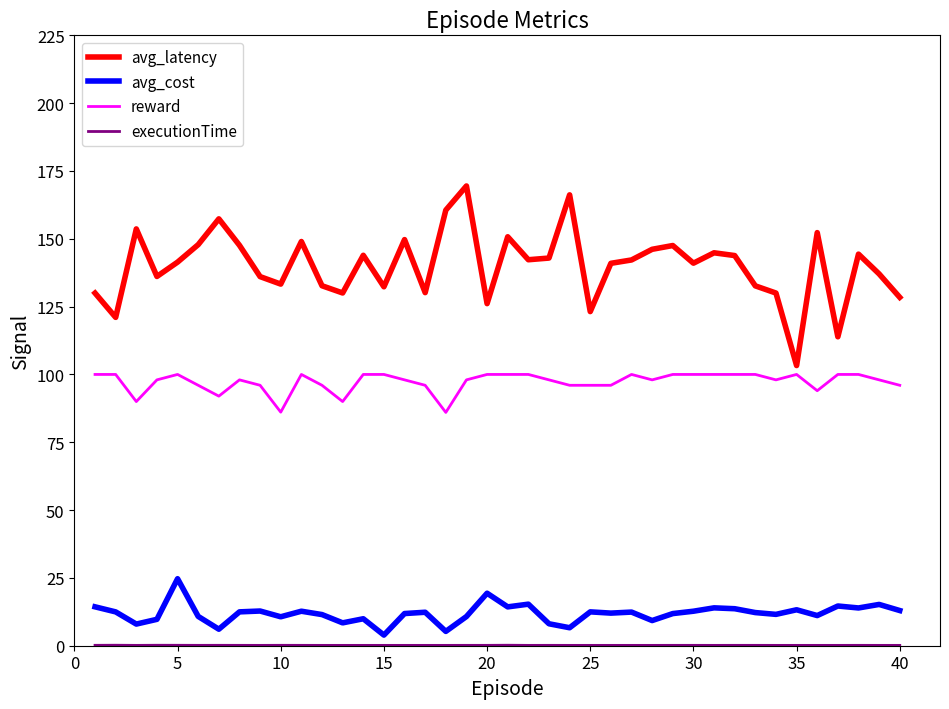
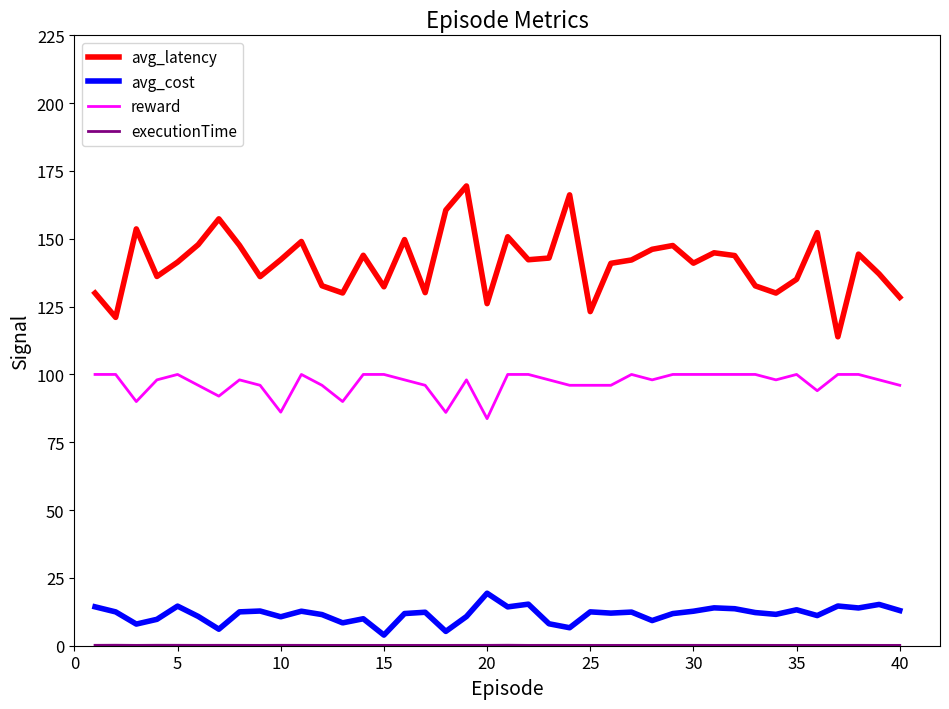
  {
    "avg_latency": {
      "5": 141,
-     "10": 133,
+     "10": 142,
      "15": 132,
      "20": 126,
      "25": 123,
      "30": 141,
-     "35": 103,
+     "35": 135,
      "40": 128
    },
    "avg_cost": {
-     "5": 25,
+     "5": 15,
      "10": 11,
      "15": 4,
      "20": 19,
      "25": 12,
      "30": 13,
      "35": 13,
      "40": 13
    },
    "reward": {
      "5": 100,
      "10": 86,
      "15": 100,
-     "20": 100,
+     "20": 84,
      "25": 96,
      "30": 100,
      "35": 100,
      "40": 96
    },
    "executionTime": {
      "5": 0,
      "10": 0,
      "15": 0,
      "20": 0,
      "25": 0,
      "30": 0,
      "35": 0,
      "40": 0
    }
  }
